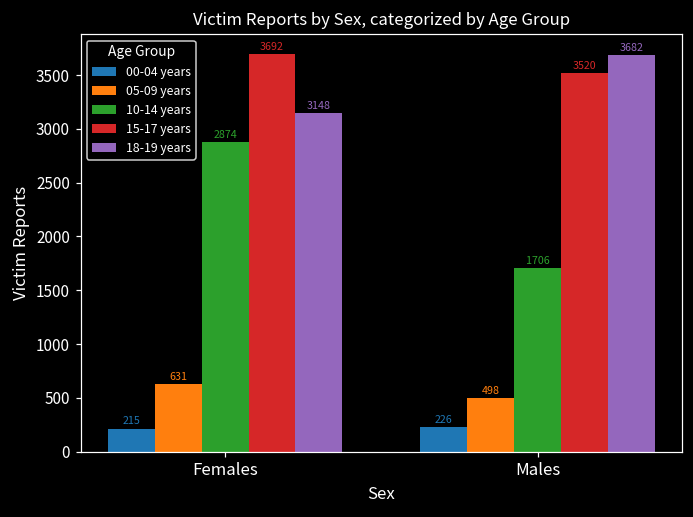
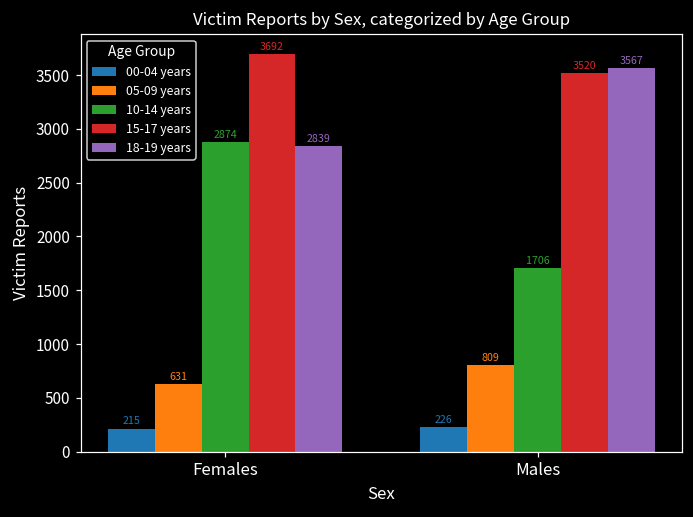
  {
    "00-04 years": {
      "Females": 215,
      "Males": 226
    },
    "05-09 years": {
      "Females": 631,
-     "Males": 498
+     "Males": 809
    },
    "10-14 years": {
      "Females": 2874,
      "Males": 1706
    },
    "15-17 years": {
      "Females": 3692,
      "Males": 3520
    },
    "18-19 years": {
-     "Females": 3148,
-     "Males": 3682
+     "Females": 2839,
+     "Males": 3567
    }
  }
